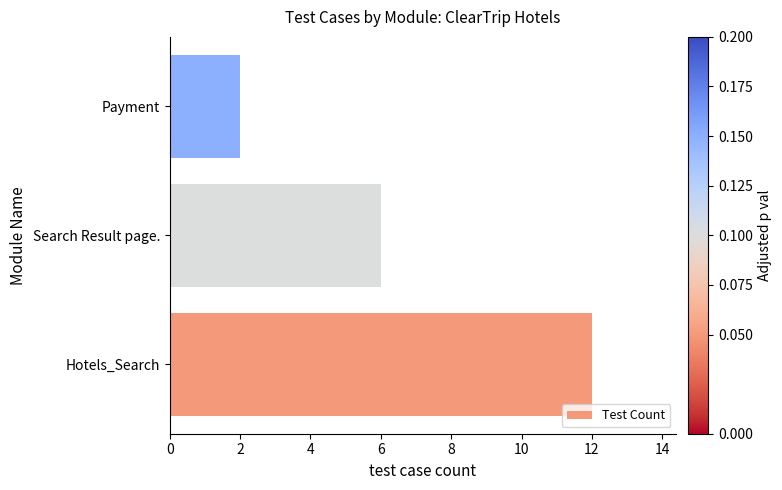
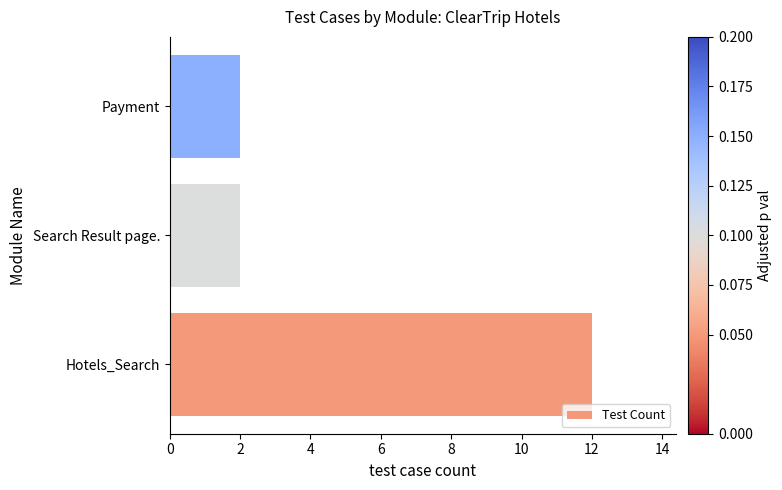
  {
    "Payment": 2,
-   "Search Result page.": 6,
+   "Search Result page.": 2,
    "Hotels_Search": 12
  }
